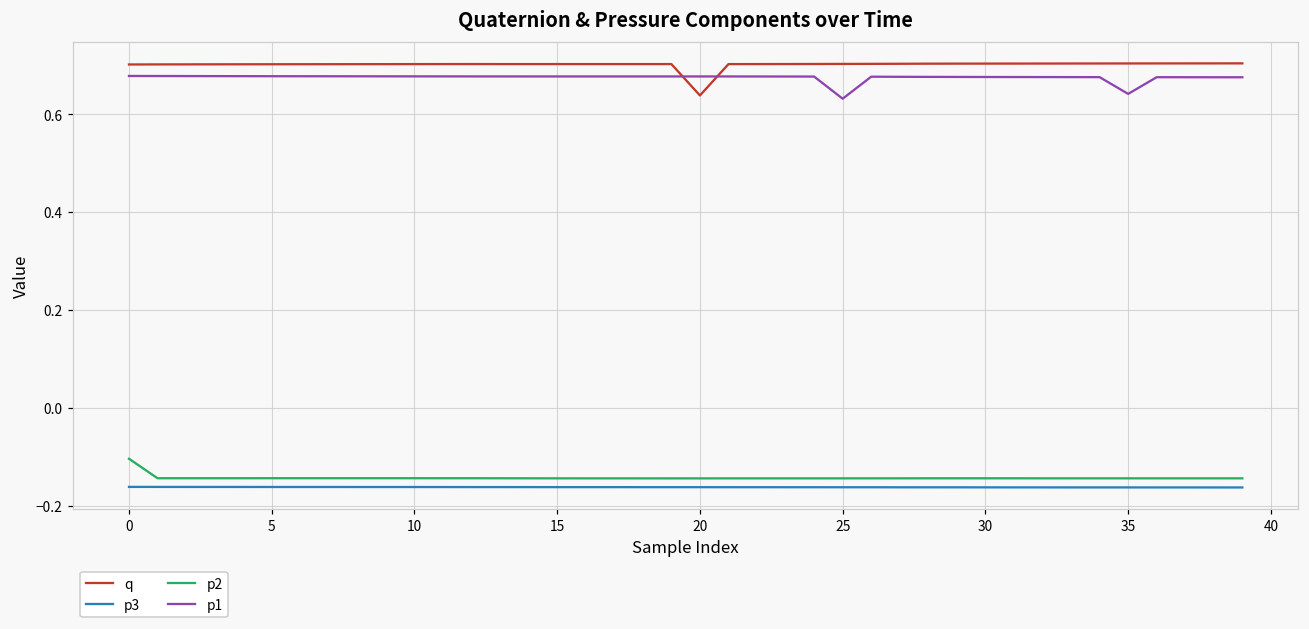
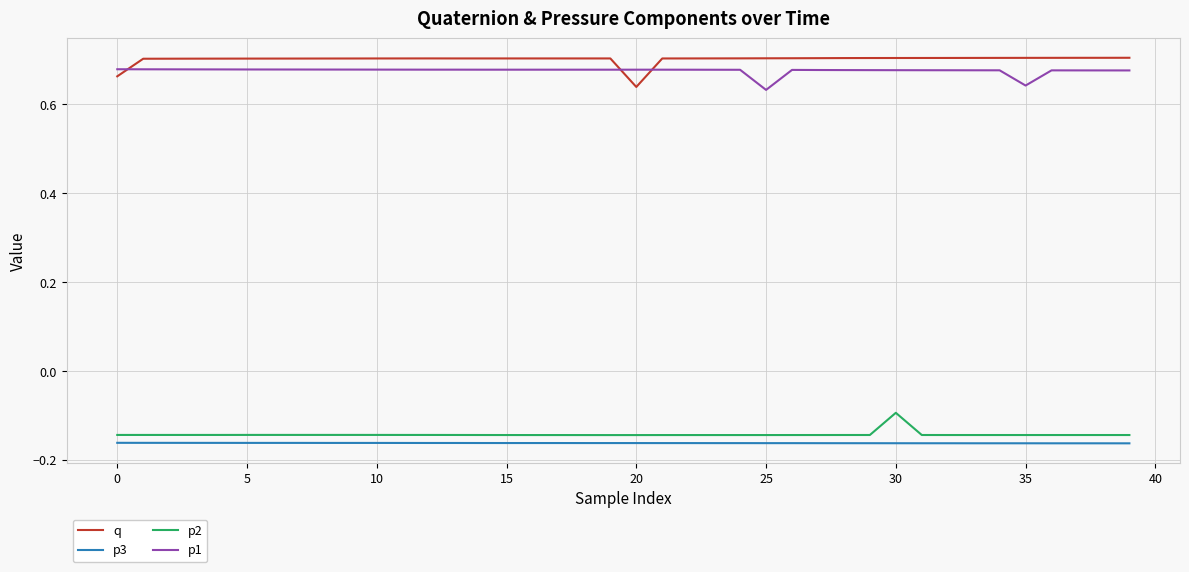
  {
    "q": {
-     "0": 0.70,
+     "0": 0.66,
      "5": 0.70,
      "10": 0.70,
      "15": 0.70,
      "20": 0.64,
      "25": 0.70,
      "30": 0.70,
      "35": 0.70
    },
    "p3": {
      "0": -0.16,
      "5": -0.16,
      "10": -0.16,
      "15": -0.16,
      "20": -0.16,
      "25": -0.16,
      "30": -0.16,
      "35": -0.16
    },
    "p2": {
-     "0": -0.10,
+     "0": -0.14,
      "5": -0.14,
      "10": -0.14,
      "15": -0.14,
      "20": -0.14,
      "25": -0.14,
-     "30": -0.14,
+     "30": -0.09,
      "35": -0.14
    },
    "p1": {
      "0": 0.68,
      "5": 0.68,
      "10": 0.68,
      "15": 0.68,
      "20": 0.68,
      "25": 0.63,
      "30": 0.68,
      "35": 0.64
    }
  }
